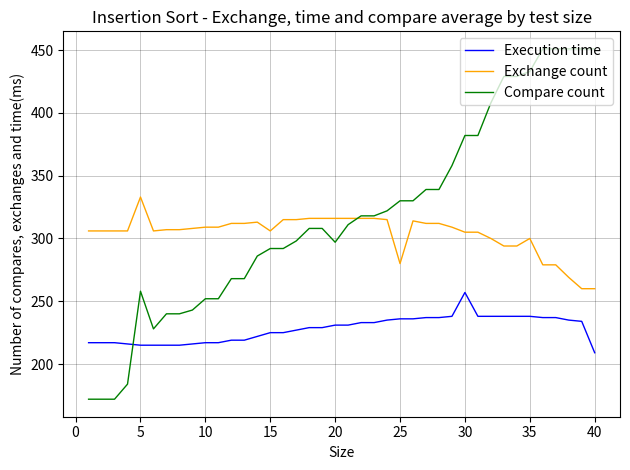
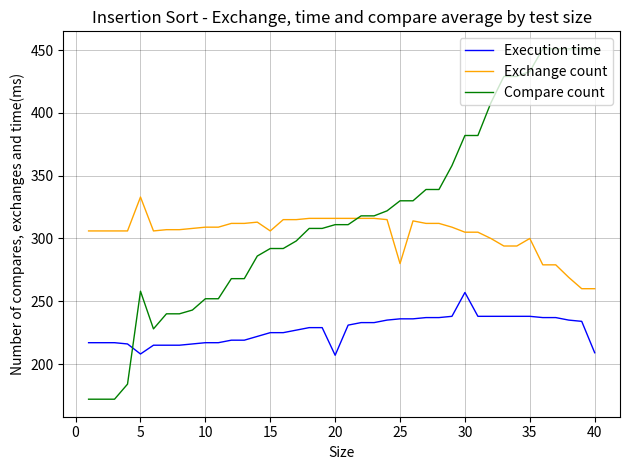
  {
    "Execution time": {
-     "5": 215,
+     "5": 208,
      "10": 217,
      "15": 225,
-     "20": 231,
+     "20": 207,
      "25": 236,
      "30": 257,
      "35": 238,
      "40": 209
    },
    "Exchange count": {
      "5": 333,
      "10": 309,
      "15": 306,
      "20": 316,
      "25": 280,
      "30": 305,
      "35": 300,
      "40": 260
    },
    "Compare count": {
      "5": 258,
      "10": 252,
      "15": 292,
-     "20": 297,
+     "20": 311,
      "25": 330,
      "30": 382
    }
  }
